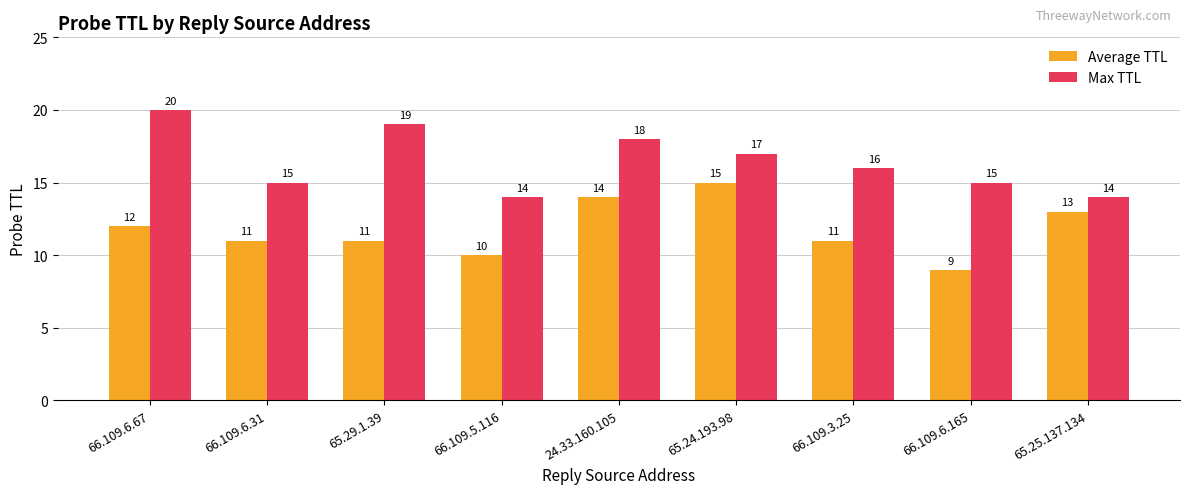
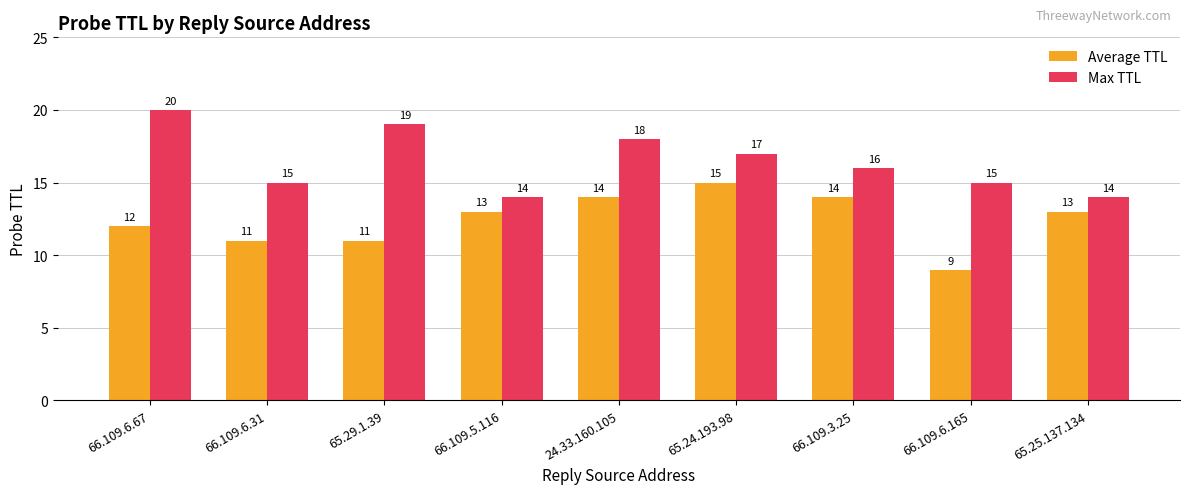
  {
    "Average TTL": {
      "66.109.6.67": 12,
      "66.109.6.31": 11,
      "65.29.1.39": 11,
-     "66.109.5.116": 10,
+     "66.109.5.116": 13,
      "24.33.160.105": 14,
      "65.24.193.98": 15,
-     "66.109.3.25": 11,
+     "66.109.3.25": 14,
      "66.109.6.165": 9,
      "65.25.137.134": 13
    },
    "Max TTL": {
      "66.109.6.67": 20,
      "66.109.6.31": 15,
      "65.29.1.39": 19,
      "66.109.5.116": 14,
      "24.33.160.105": 18,
      "65.24.193.98": 17,
      "66.109.3.25": 16,
      "66.109.6.165": 15,
      "65.25.137.134": 14
    }
  }
